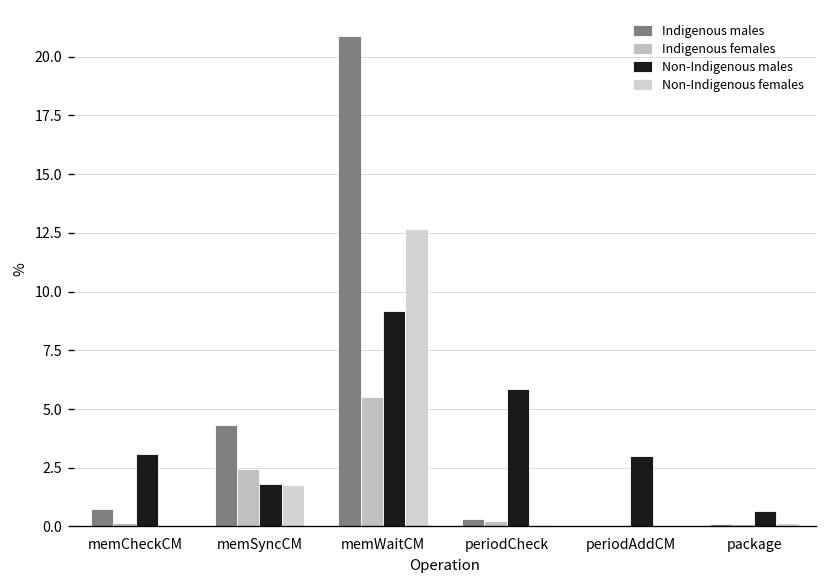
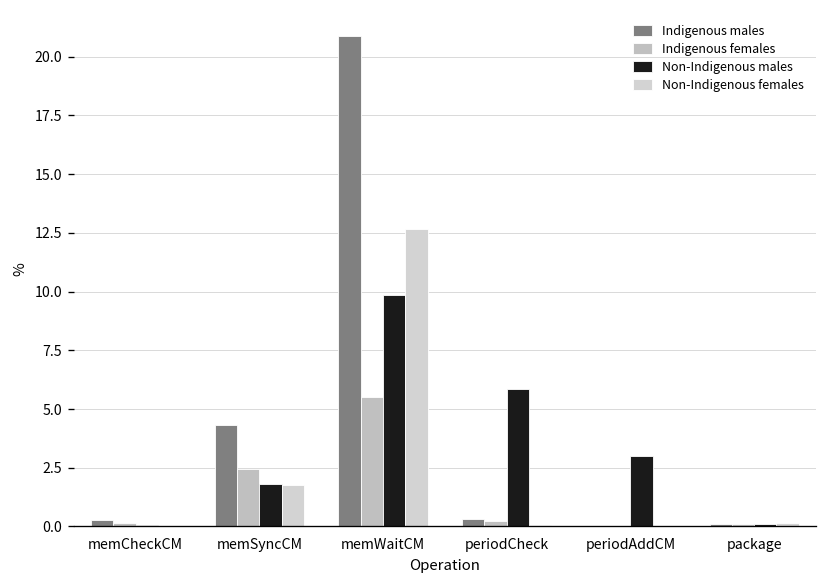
  {
    "Indigenous males": {
-     "memCheckCM": 0.7,
+     "memCheckCM": 0.3,
      "memSyncCM": 4.3,
      "memWaitCM": 20.9,
      "periodCheck": 0.3
    },
    "Non-Indigenous males": {
-     "memCheckCM": 3.1,
+     "memCheckCM": 0.1,
      "memSyncCM": 1.8,
-     "memWaitCM": 9.2,
+     "memWaitCM": 9.9,
      "periodCheck": 5.9,
      "periodAddCM": 3.0,
-     "package": 0.7
+     "package": 0.1
    }
  }
